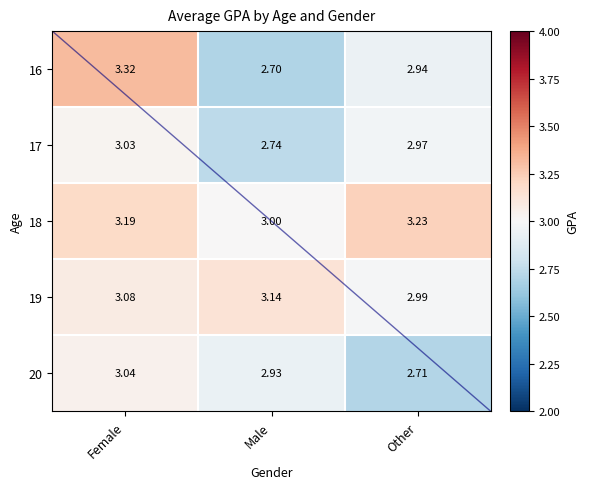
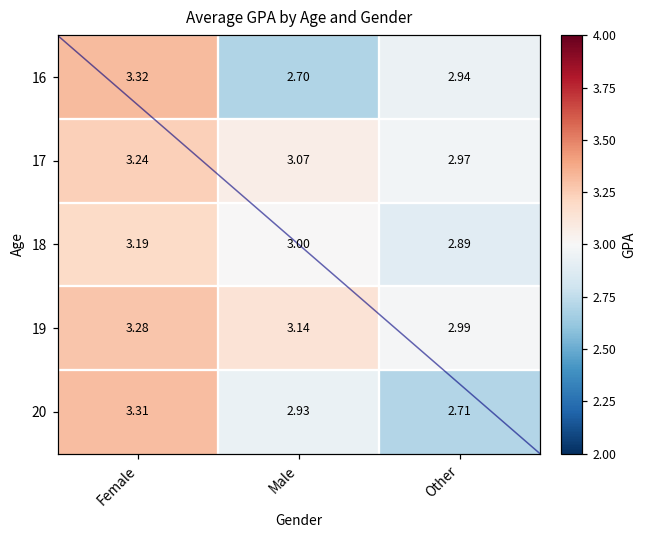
  {
    "16": {
      "Female": 3.32,
      "Male": 2.70,
      "Other": 2.94
    },
    "17": {
-     "Female": 3.03,
-     "Male": 2.74,
+     "Female": 3.24,
+     "Male": 3.07,
      "Other": 2.97
    },
    "18": {
      "Female": 3.19,
      "Male": 3.00,
-     "Other": 3.23
+     "Other": 2.89
    },
    "19": {
-     "Female": 3.08,
+     "Female": 3.28,
      "Male": 3.14,
      "Other": 2.99
    },
    "20": {
-     "Female": 3.04,
+     "Female": 3.31,
      "Male": 2.93,
      "Other": 2.71
    }
  }
